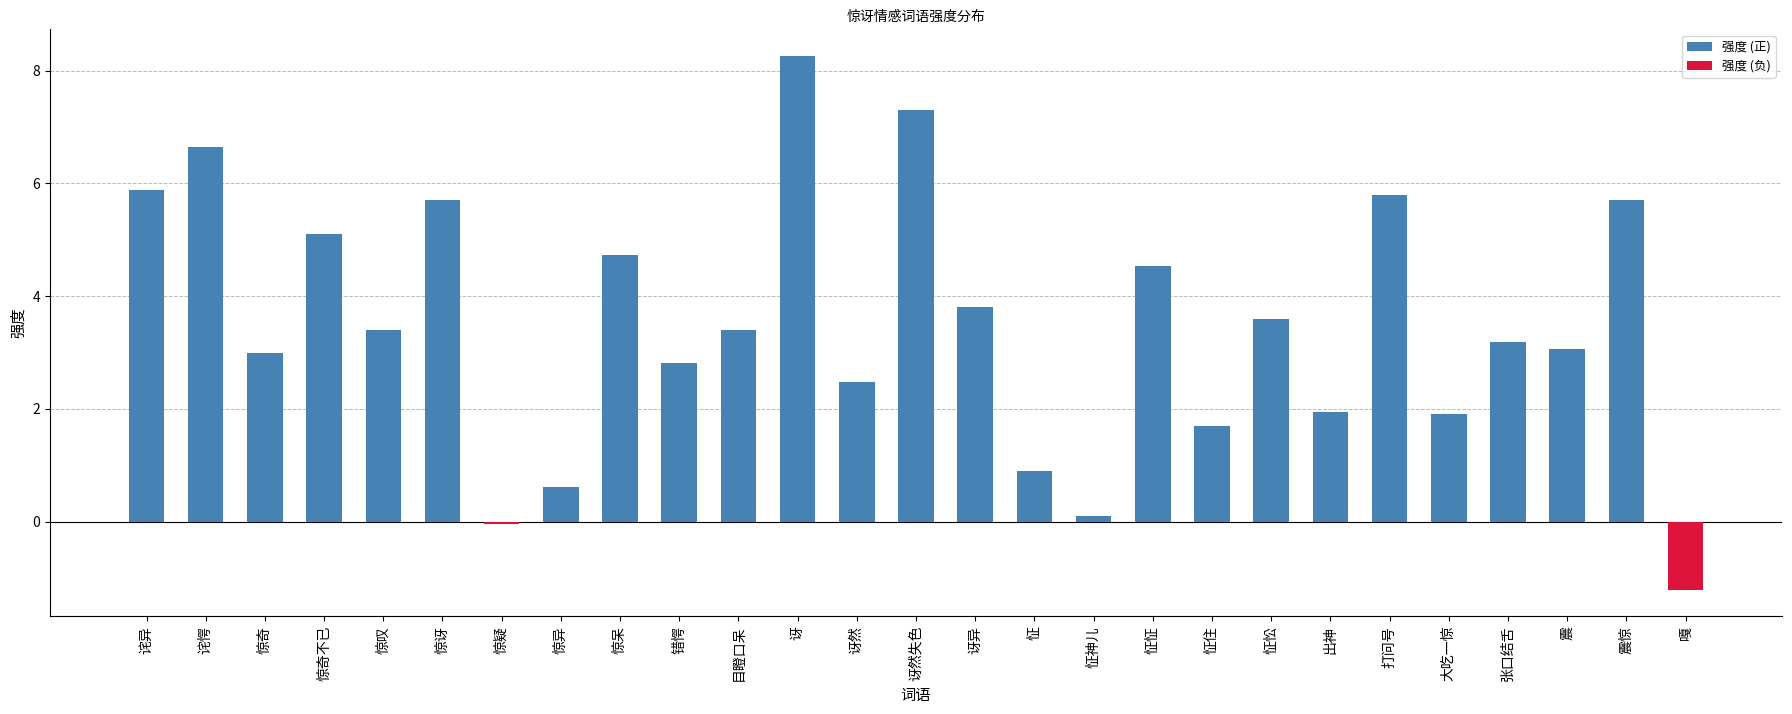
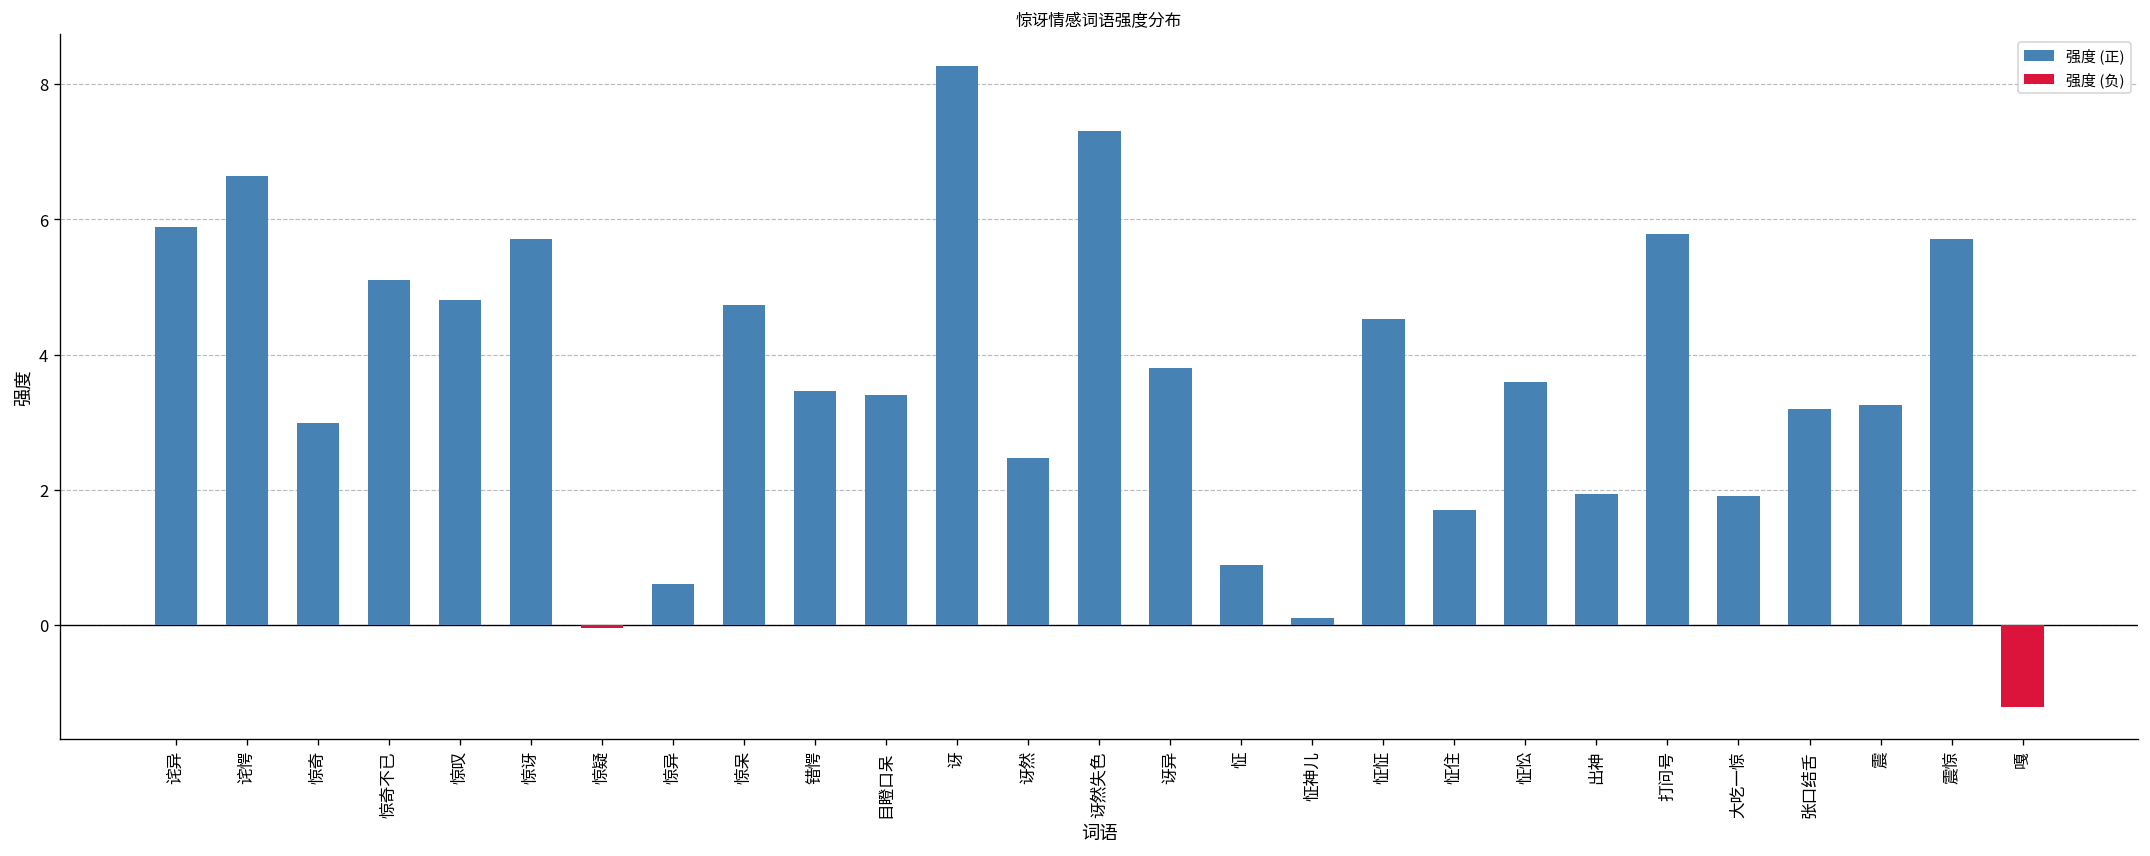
  {
    "强度 (正)": {
      "诧异": 5.9,
      "诧愕": 6.6,
      "惊奇": 3.0,
      "惊奇不已": 5.1,
-     "惊叹": 3.4,
+     "惊叹": 4.8,
      "惊讶": 5.7,
      "惊异": 0.6,
      "惊呆": 4.7,
-     "错愕": 2.8,
+     "错愕": 3.5,
      "目瞪口呆": 3.4,
      "讶": 8.3,
      "讶然": 2.5,
      "讶然失色": 7.3,
      "讶异": 3.8,
      "怔": 0.9,
      "怔神儿": 0.1,
      "怔怔": 4.5,
      "怔住": 1.7,
      "怔忪": 3.6,
      "出神": 1.9,
      "打问号": 5.8,
      "大吃一惊": 1.9,
      "张口结舌": 3.2,
-     "震": 3.1,
+     "震": 3.3,
      "震惊": 5.7
    },
    "强度 (负)": {
      "惊疑": 0.0,
      "嘎": -1.2
    }
  }
